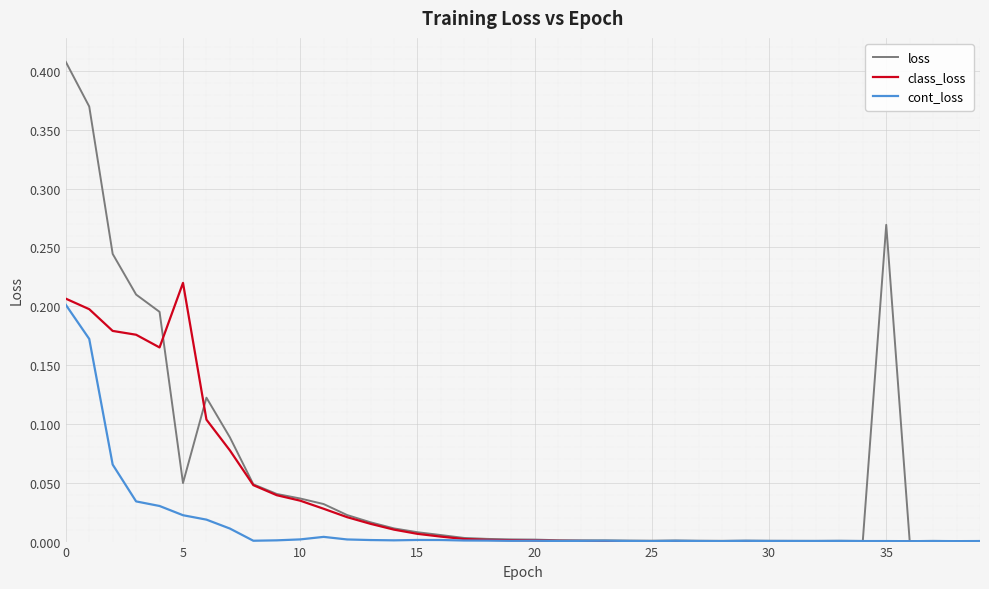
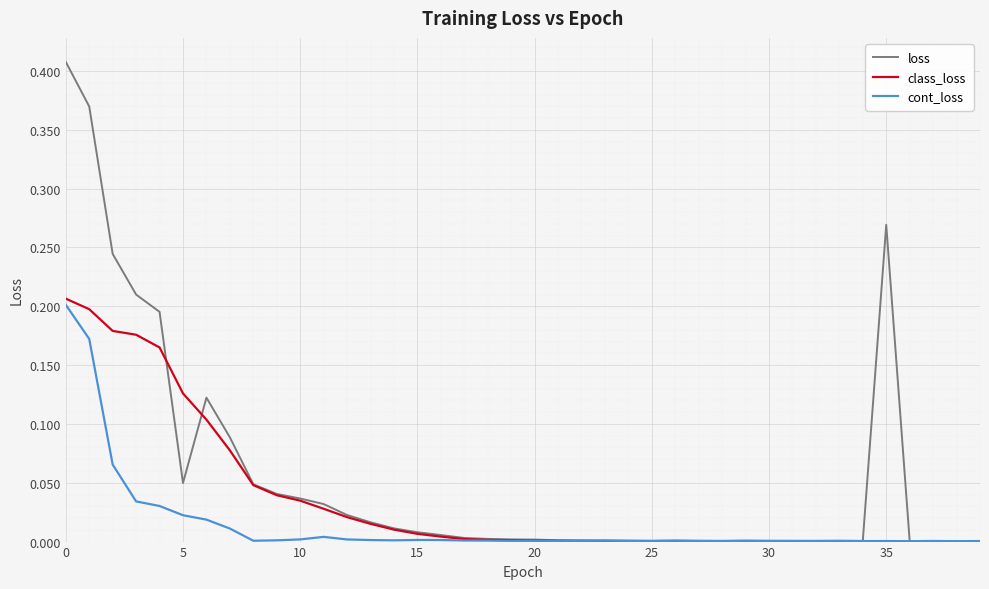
  {
    "loss": {
      "0": 0.408,
      "5": 0.050,
      "35": 0.269
    },
    "class_loss": {
      "0": 0.206,
-     "5": 0.220
+     "5": 0.126
    },
    "cont_loss": {
      "0": 0.201,
      "5": 0.022,
      "10": 0.002,
      "15": 0.001
    }
  }
